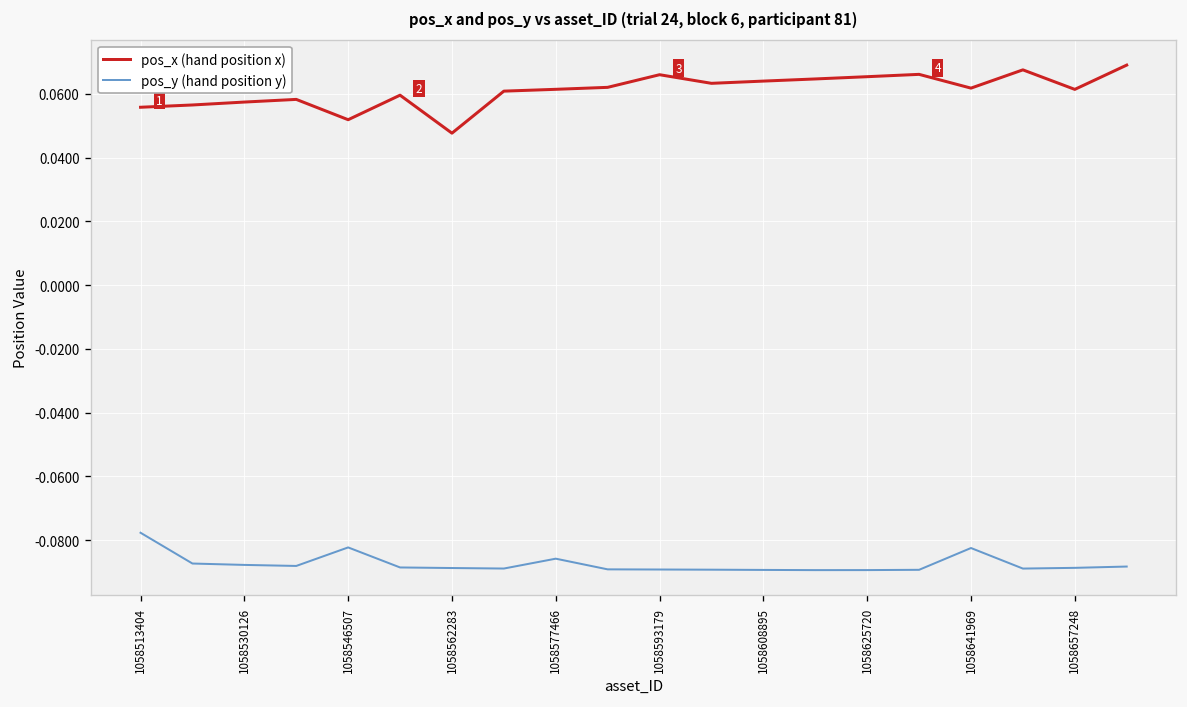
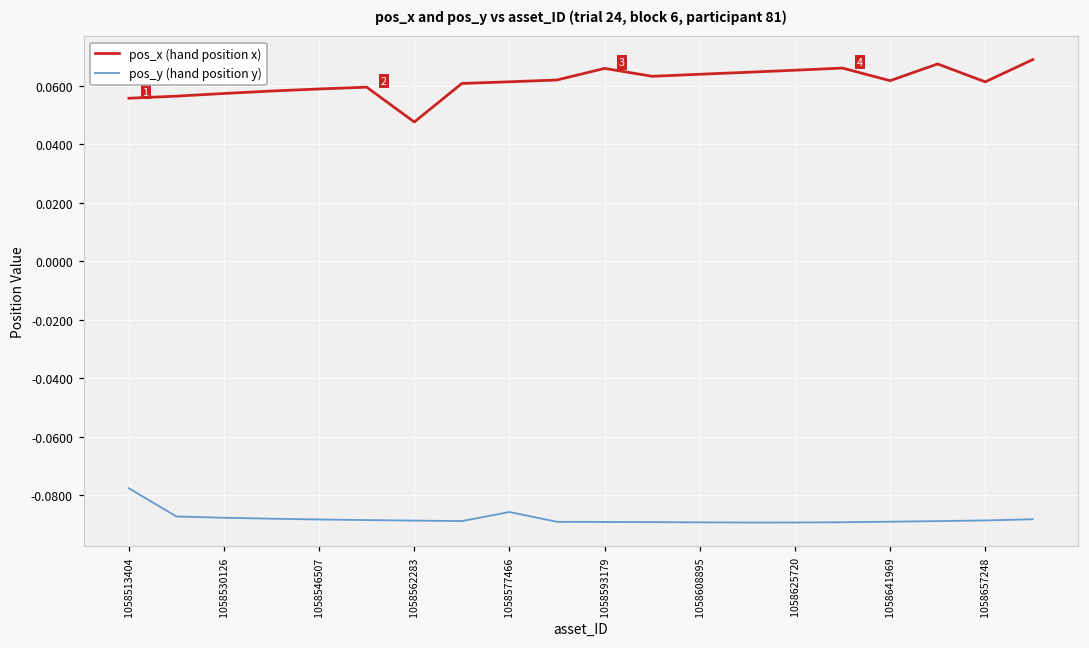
  {
    "pos_x (hand position x)": {
      "1058530126": 0.057,
-     "1058546507": 0.052,
+     "1058546507": 0.059,
      "1058562283": 0.048,
      "1058577466": 0.061,
      "1058608895": 0.064,
      "1058625720": 0.065,
      "1058641969": 0.062,
      "1058657248": 0.061
    },
    "pos_y (hand position y)": {
      "1058513404": -0.078,
      "1058530126": -0.088,
-     "1058546507": -0.082,
+     "1058546507": -0.088,
      "1058562283": -0.089,
      "1058577466": -0.086,
      "1058593179": -0.089,
      "1058608895": -0.089,
      "1058625720": -0.089,
-     "1058641969": -0.082,
+     "1058641969": -0.089,
      "1058657248": -0.089
    }
  }
